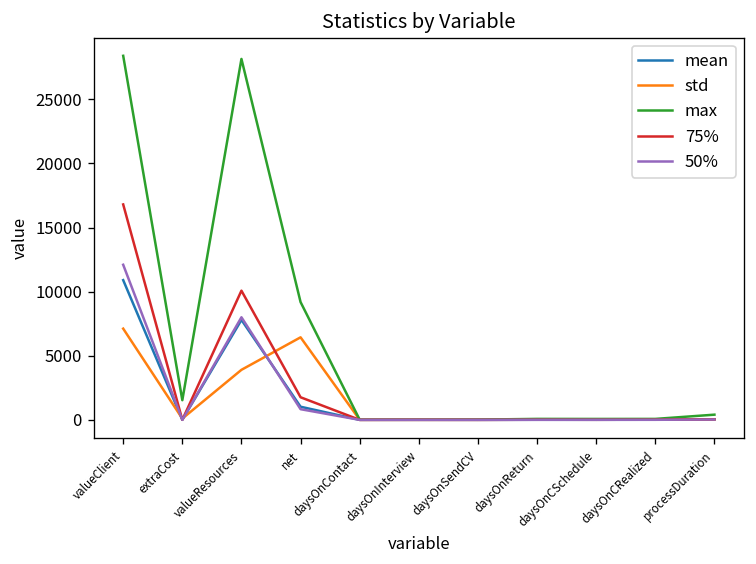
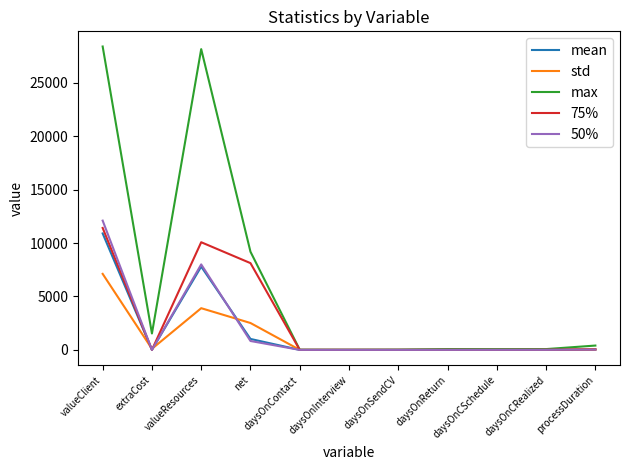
  {
    "mean": {
      "valueClient": 10900
    },
    "std": {
      "valueClient": 7100,
      "valueResources": 3900,
-     "net": 6400
+     "net": 2500
    },
    "max": {
      "valueClient": 28400,
      "extraCost": 1500,
      "valueResources": 28100,
      "net": 9200,
      "processDuration": 400
    },
    "75%": {
-     "valueClient": 16800,
+     "valueClient": 11400,
      "valueResources": 10100,
-     "net": 1800
+     "net": 8100
    },
    "50%": {
      "valueClient": 12100
    }
  }
